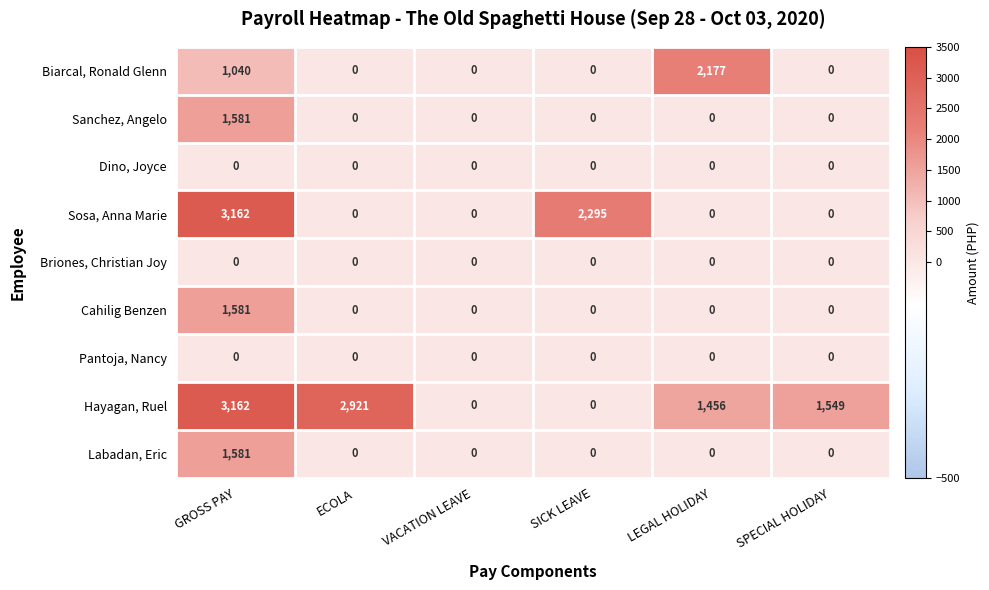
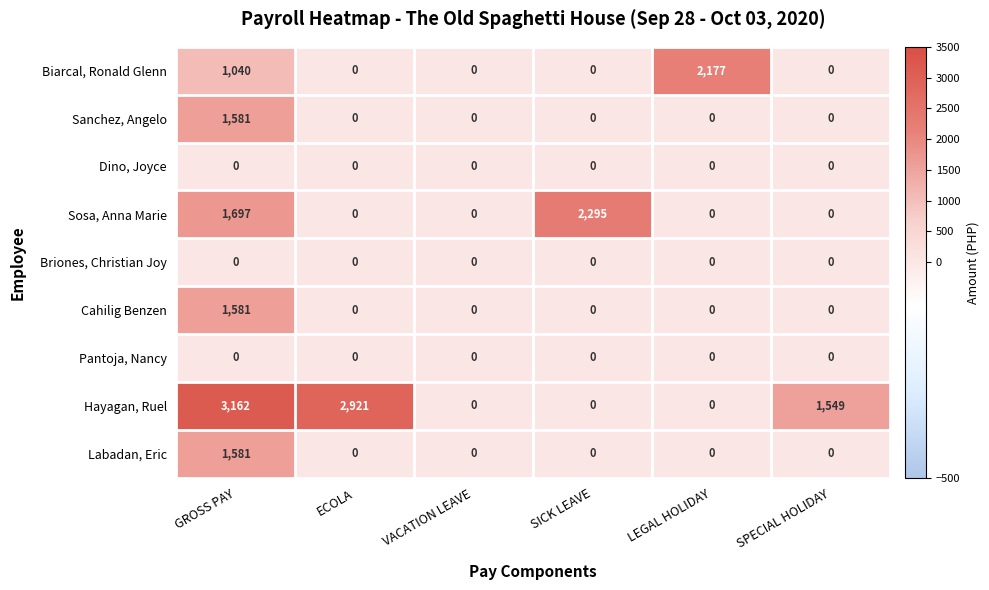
  {
    "Biarcal, Ronald Glenn": {
      "GROSS PAY": "1,040",
      "ECOLA": "0",
      "VACATION LEAVE": "0",
      "SICK LEAVE": "0",
      "LEGAL HOLIDAY": "2,177",
      "SPECIAL HOLIDAY": "0"
    },
    "Sanchez, Angelo": {
      "GROSS PAY": "1,581",
      "ECOLA": "0",
      "VACATION LEAVE": "0",
      "SICK LEAVE": "0",
      "LEGAL HOLIDAY": "0",
      "SPECIAL HOLIDAY": "0"
    },
    "Dino, Joyce": {
      "GROSS PAY": "0",
      "ECOLA": "0",
      "VACATION LEAVE": "0",
      "SICK LEAVE": "0",
      "LEGAL HOLIDAY": "0",
      "SPECIAL HOLIDAY": "0"
    },
    "Sosa, Anna Marie": {
-     "GROSS PAY": "3,162",
+     "GROSS PAY": "1,697",
      "ECOLA": "0",
      "VACATION LEAVE": "0",
      "SICK LEAVE": "2,295",
      "LEGAL HOLIDAY": "0",
      "SPECIAL HOLIDAY": "0"
    },
    "Briones, Christian Joy": {
      "GROSS PAY": "0",
      "ECOLA": "0",
      "VACATION LEAVE": "0",
      "SICK LEAVE": "0",
      "LEGAL HOLIDAY": "0",
      "SPECIAL HOLIDAY": "0"
    },
    "Cahilig Benzen": {
      "GROSS PAY": "1,581",
      "ECOLA": "0",
      "VACATION LEAVE": "0",
      "SICK LEAVE": "0",
      "LEGAL HOLIDAY": "0",
      "SPECIAL HOLIDAY": "0"
    },
    "Pantoja, Nancy": {
      "GROSS PAY": "0",
      "ECOLA": "0",
      "VACATION LEAVE": "0",
      "SICK LEAVE": "0",
      "LEGAL HOLIDAY": "0",
      "SPECIAL HOLIDAY": "0"
    },
    "Hayagan, Ruel": {
      "GROSS PAY": "3,162",
      "ECOLA": "2,921",
      "VACATION LEAVE": "0",
      "SICK LEAVE": "0",
-     "LEGAL HOLIDAY": "1,456",
+     "LEGAL HOLIDAY": "0",
      "SPECIAL HOLIDAY": "1,549"
    },
    "Labadan, Eric": {
      "GROSS PAY": "1,581",
      "ECOLA": "0",
      "VACATION LEAVE": "0",
      "SICK LEAVE": "0",
      "LEGAL HOLIDAY": "0",
      "SPECIAL HOLIDAY": "0"
    }
  }
